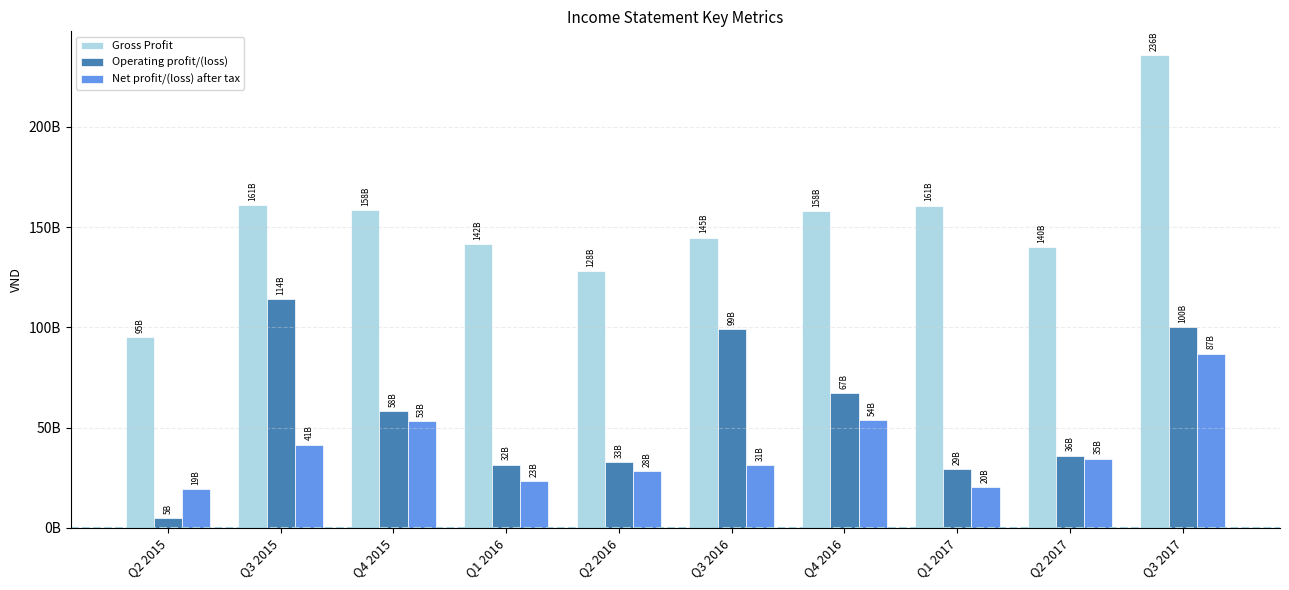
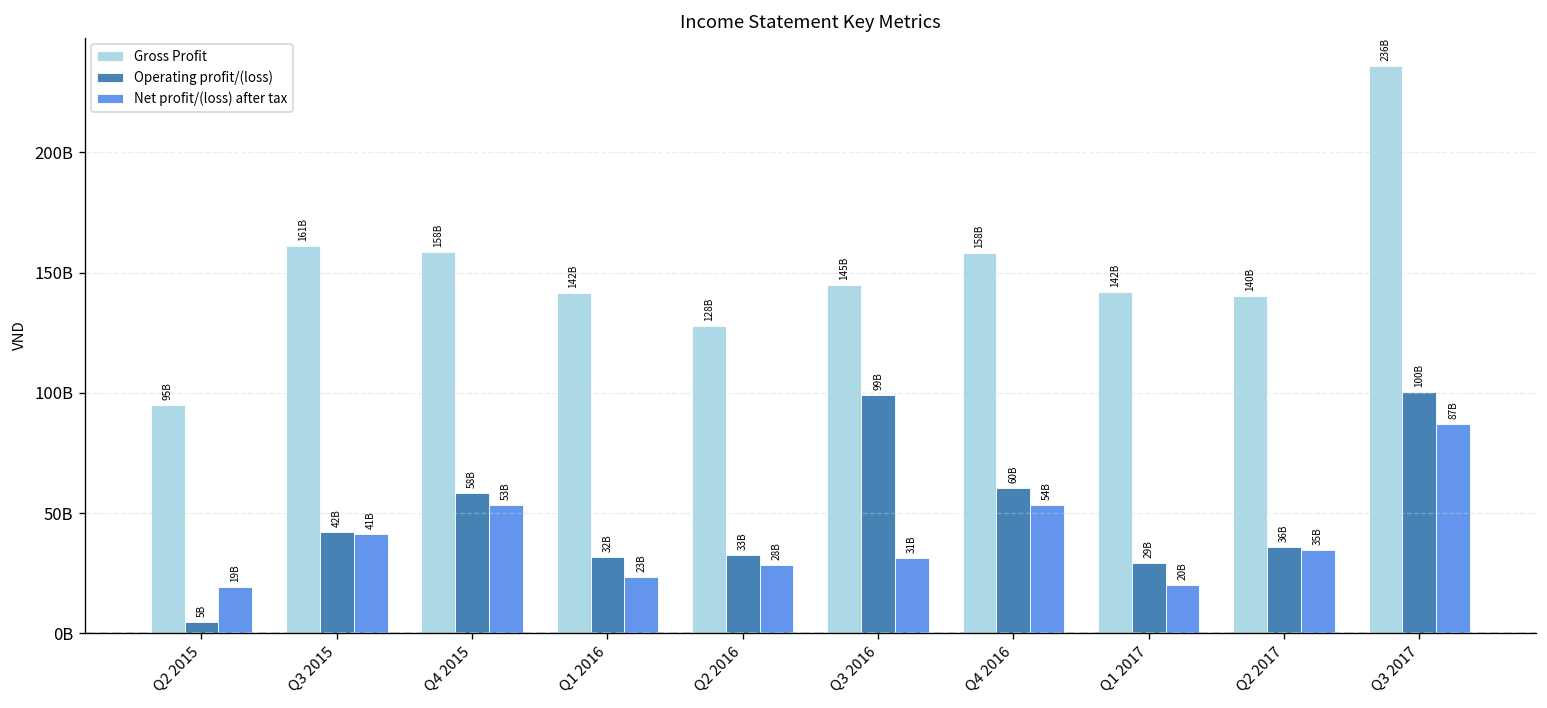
  {
    "Gross Profit": {
      "Q2 2015": "95B",
      "Q3 2015": "161B",
      "Q4 2015": "158B",
      "Q1 2016": "142B",
      "Q2 2016": "128B",
      "Q3 2016": "145B",
      "Q4 2016": "158B",
-     "Q1 2017": "161B",
+     "Q1 2017": "142B",
      "Q2 2017": "140B",
      "Q3 2017": "236B"
    },
    "Operating profit/(loss)": {
      "Q2 2015": "5B",
-     "Q3 2015": "114B",
+     "Q3 2015": "42B",
      "Q4 2015": "58B",
      "Q1 2016": "32B",
      "Q2 2016": "33B",
      "Q3 2016": "99B",
-     "Q4 2016": "67B",
+     "Q4 2016": "60B",
      "Q1 2017": "29B",
      "Q2 2017": "36B",
      "Q3 2017": "100B"
    },
    "Net profit/(loss) after tax": {
      "Q2 2015": "19B",
      "Q3 2015": "41B",
      "Q4 2015": "53B",
      "Q1 2016": "23B",
      "Q2 2016": "28B",
      "Q3 2016": "31B",
      "Q4 2016": "54B",
      "Q1 2017": "20B",
      "Q2 2017": "35B",
      "Q3 2017": "87B"
    }
  }
